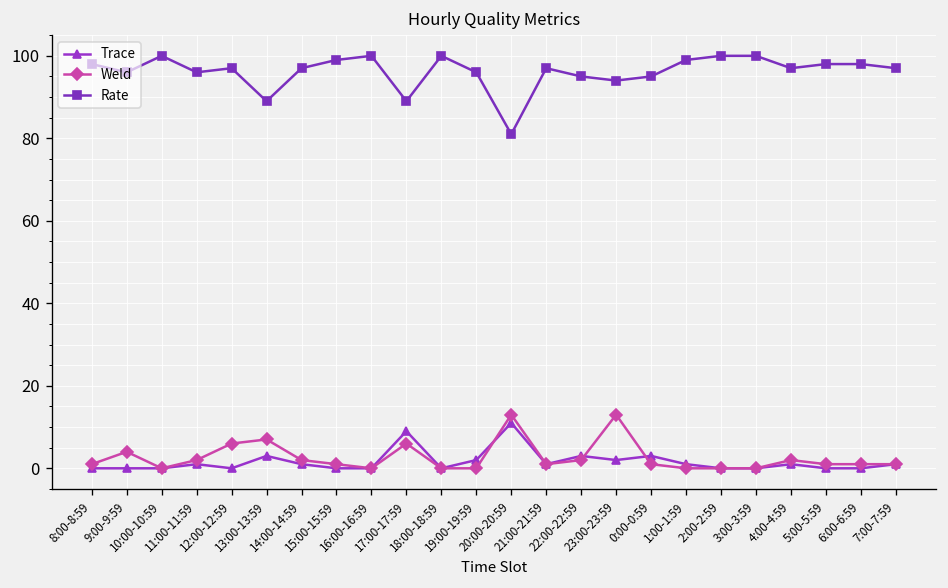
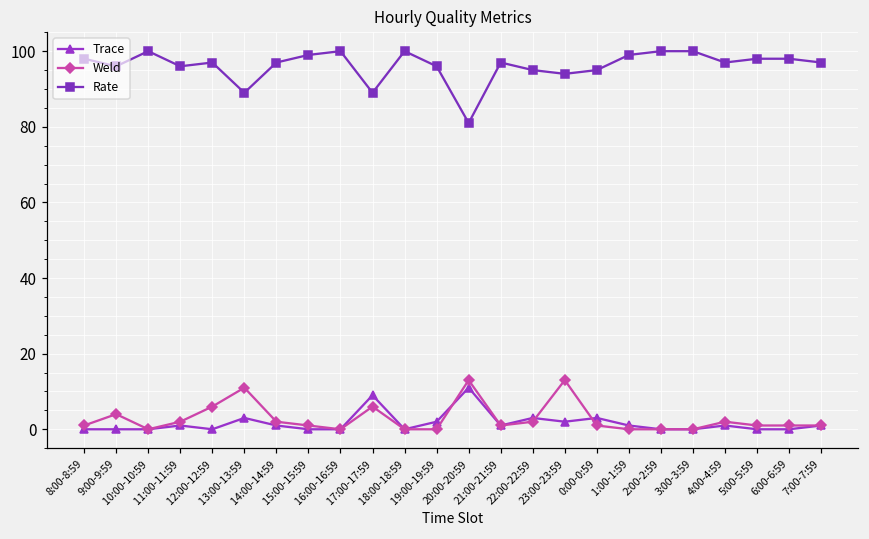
  {
    "Weld": {
      "8:00-8:59": 1,
      "9:00-9:59": 4,
      "11:00-11:59": 2,
      "12:00-12:59": 6,
-     "13:00-13:59": 7,
+     "13:00-13:59": 11,
      "14:00-14:59": 2,
      "15:00-15:59": 1,
      "17:00-17:59": 6,
      "19:00-19:59": 0,
      "20:00-20:59": 13,
      "22:00-22:59": 2,
      "23:00-23:59": 13,
      "0:00-0:59": 1,
      "1:00-1:59": 0,
      "4:00-4:59": 2,
      "5:00-5:59": 1,
      "6:00-6:59": 1
    }
  }
